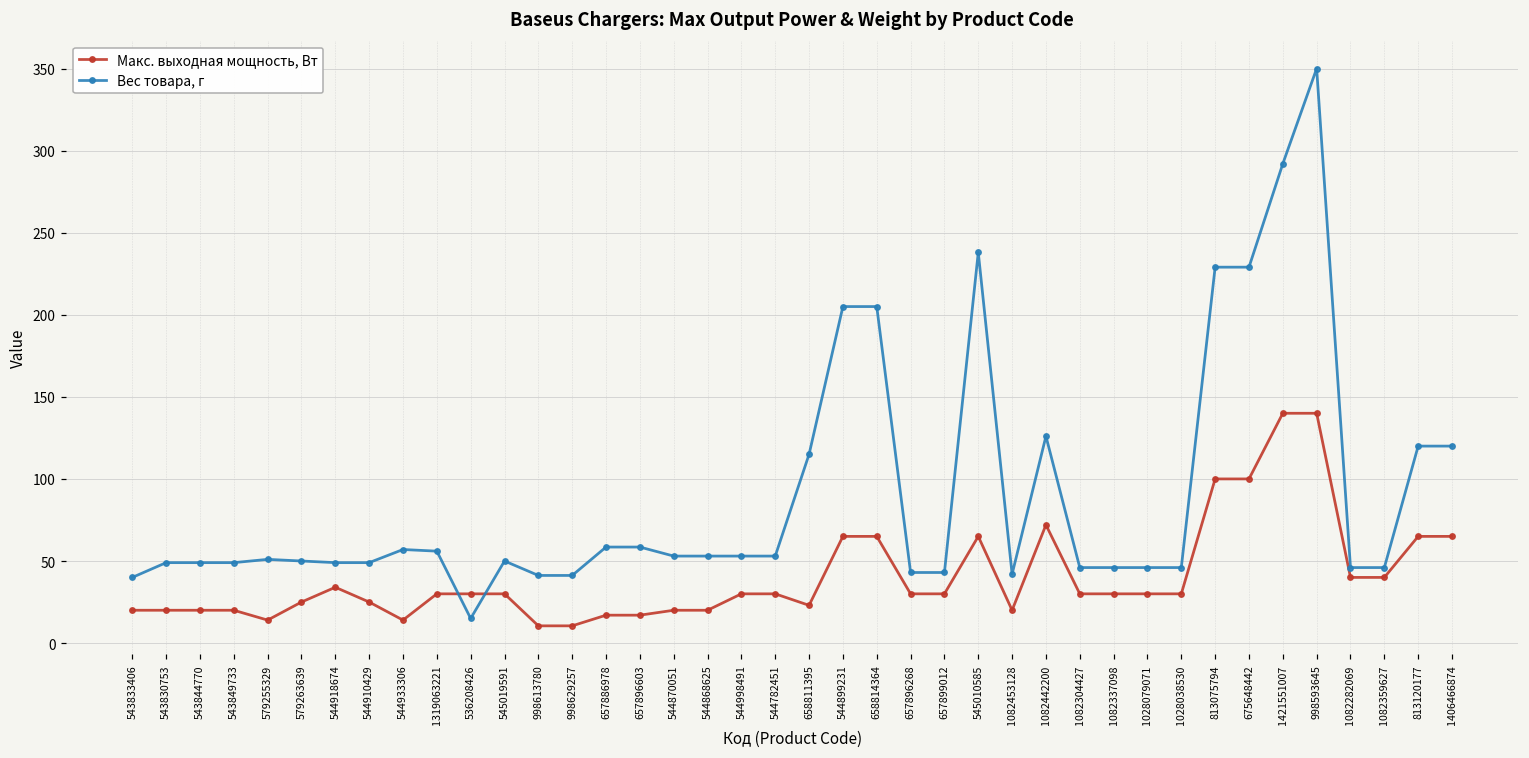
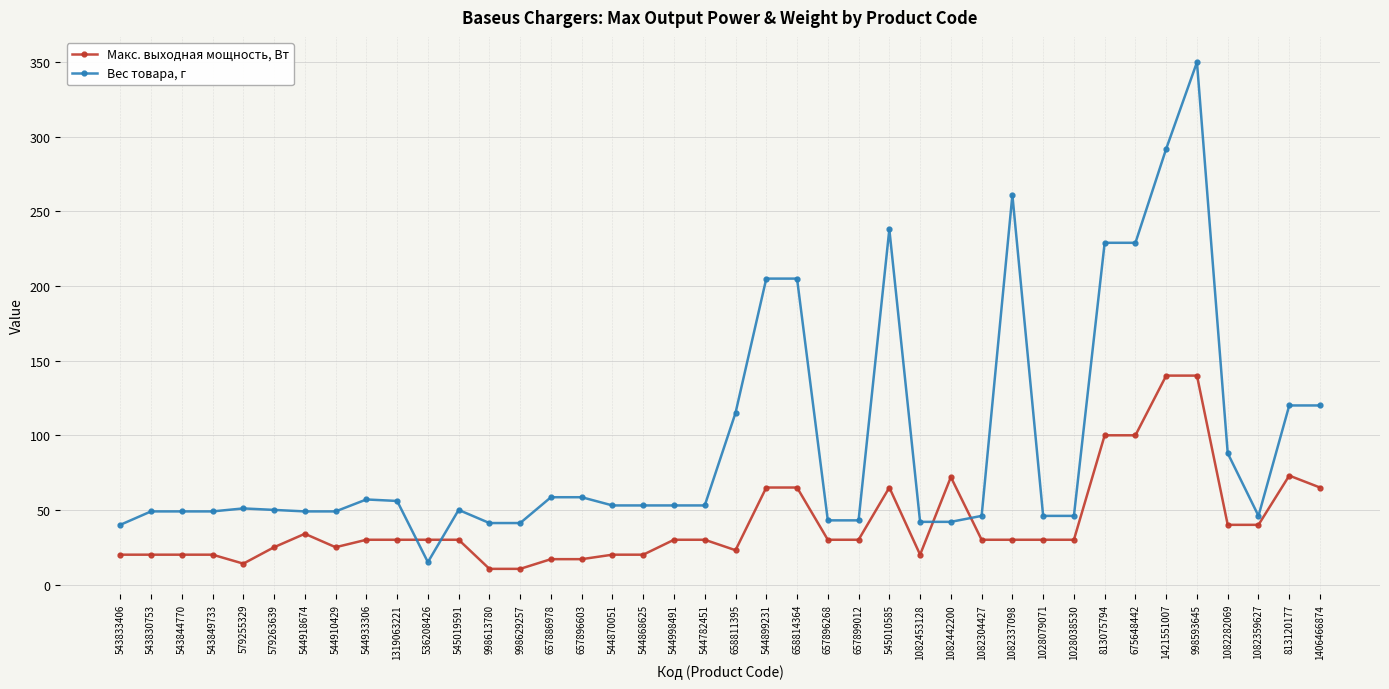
  {
    "Макс. выходная мощность, Вт": {
      "543833406": 20,
      "543830753": 20,
      "543844770": 20,
      "543849733": 20,
      "579255329": 14,
      "579263639": 25,
      "544918674": 34,
      "544910429": 25,
-     "544933306": 14,
+     "544933306": 30,
      "1319063221": 30,
      "536208426": 30,
      "545019591": 30,
      "998613780": 11,
      "998629257": 11,
      "657886978": 17,
      "657896603": 17,
      "544870051": 20,
      "544868625": 20,
      "544998491": 30,
      "544782451": 30,
      "658811395": 23,
      "544899231": 65,
      "658814364": 65,
      "657896268": 30,
      "657899012": 30,
      "545010585": 65,
      "1082453128": 20,
      "1082442200": 72,
      "1082304427": 30,
      "1082337098": 30,
      "1028079071": 30,
      "1028038530": 30,
      "813075794": 100,
      "675648442": 100,
      "1421551007": 140,
      "998593645": 140,
      "1082282069": 40,
      "1082359627": 40,
-     "813120177": 65,
+     "813120177": 73,
      "1406466874": 65
    },
    "Вес товара, г": {
      "543833406": 40,
      "543830753": 49,
      "543844770": 49,
      "543849733": 49,
      "579255329": 51,
      "579263639": 50,
      "544918674": 49,
      "544910429": 49,
      "544933306": 57,
      "1319063221": 56,
      "536208426": 15,
      "545019591": 50,
      "998613780": 41,
      "998629257": 41,
      "657886978": 59,
      "657896603": 59,
      "544870051": 53,
      "544868625": 53,
      "544998491": 53,
      "544782451": 53,
      "658811395": 115,
      "544899231": 205,
      "658814364": 205,
      "657896268": 43,
      "657899012": 43,
      "545010585": 238,
      "1082453128": 42,
-     "1082442200": 126,
+     "1082442200": 42,
      "1082304427": 46,
-     "1082337098": 46,
+     "1082337098": 261,
      "1028079071": 46,
      "1028038530": 46,
      "813075794": 229,
      "675648442": 229,
      "1421551007": 292,
      "998593645": 350,
-     "1082282069": 46,
+     "1082282069": 88,
      "1082359627": 46,
      "813120177": 120,
      "1406466874": 120
    }
  }
